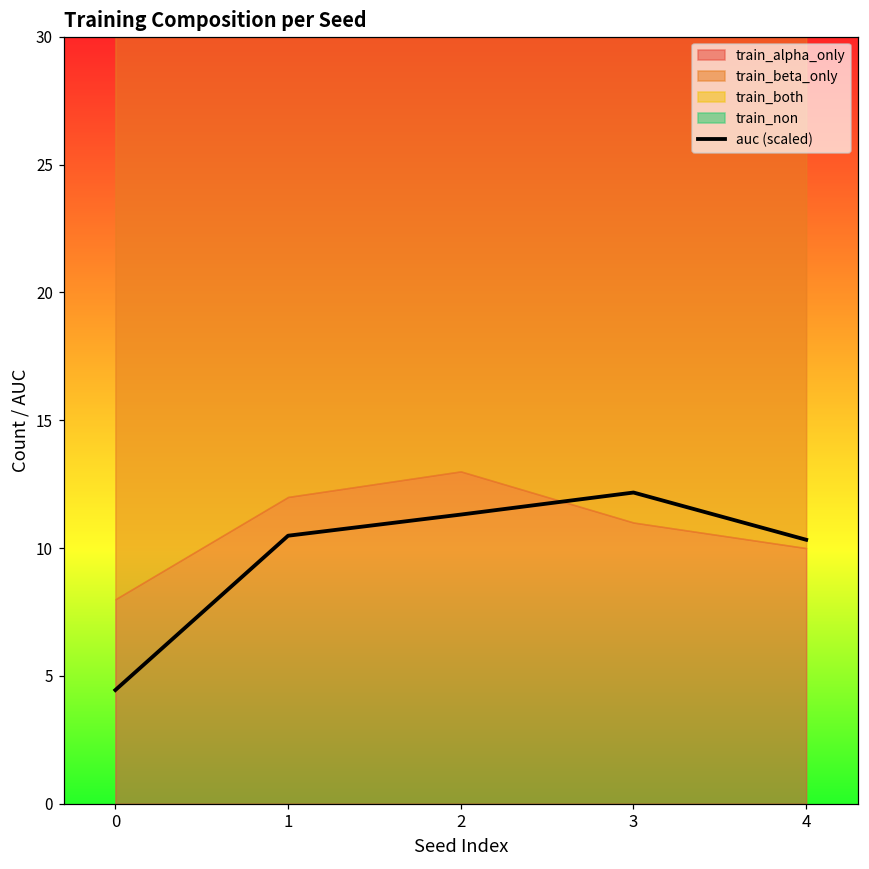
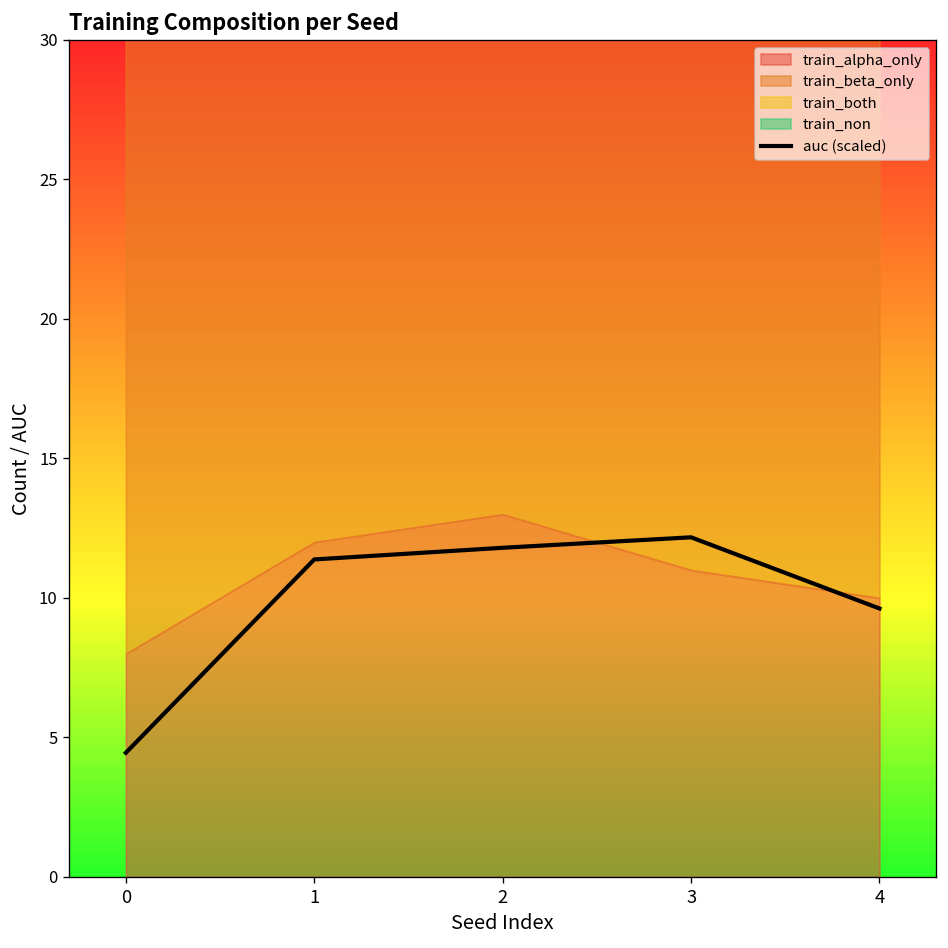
  {
    "auc (scaled)": {
      "0": 4.4,
-     "1": 10.5,
-     "2": 11.3,
+     "1": 11.4,
+     "2": 11.8,
      "3": 12.2,
-     "4": 10.3
+     "4": 9.6
    }
  }
